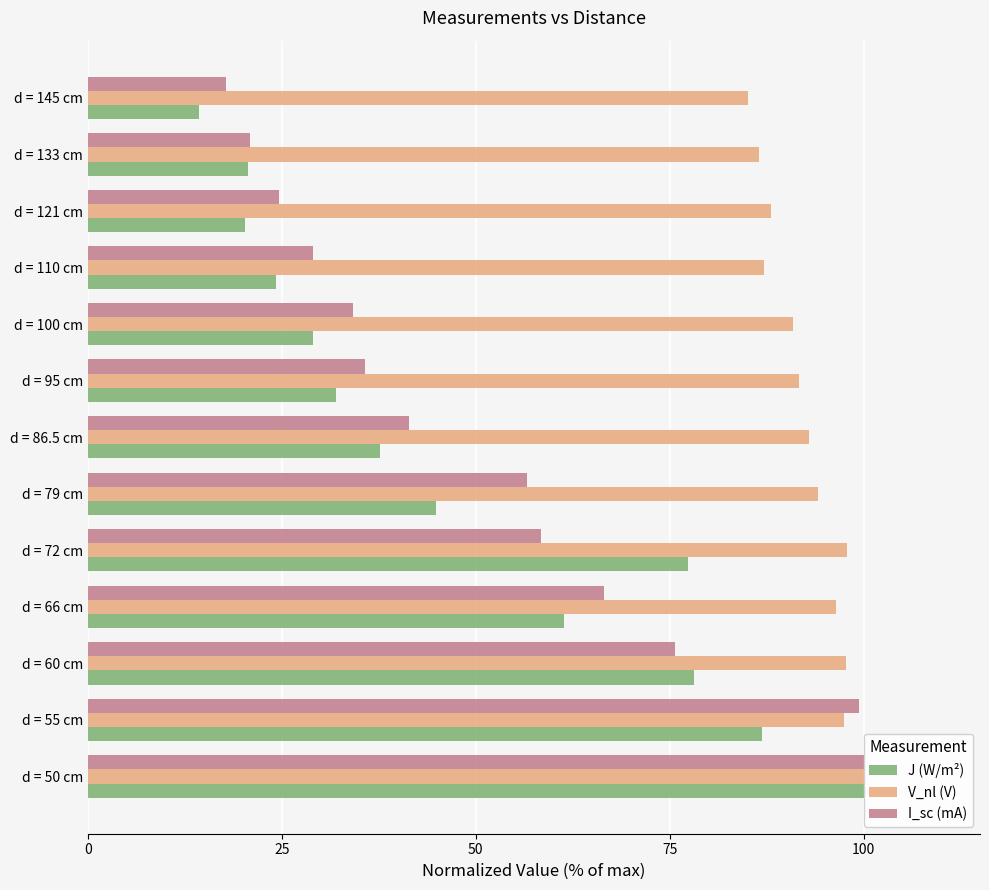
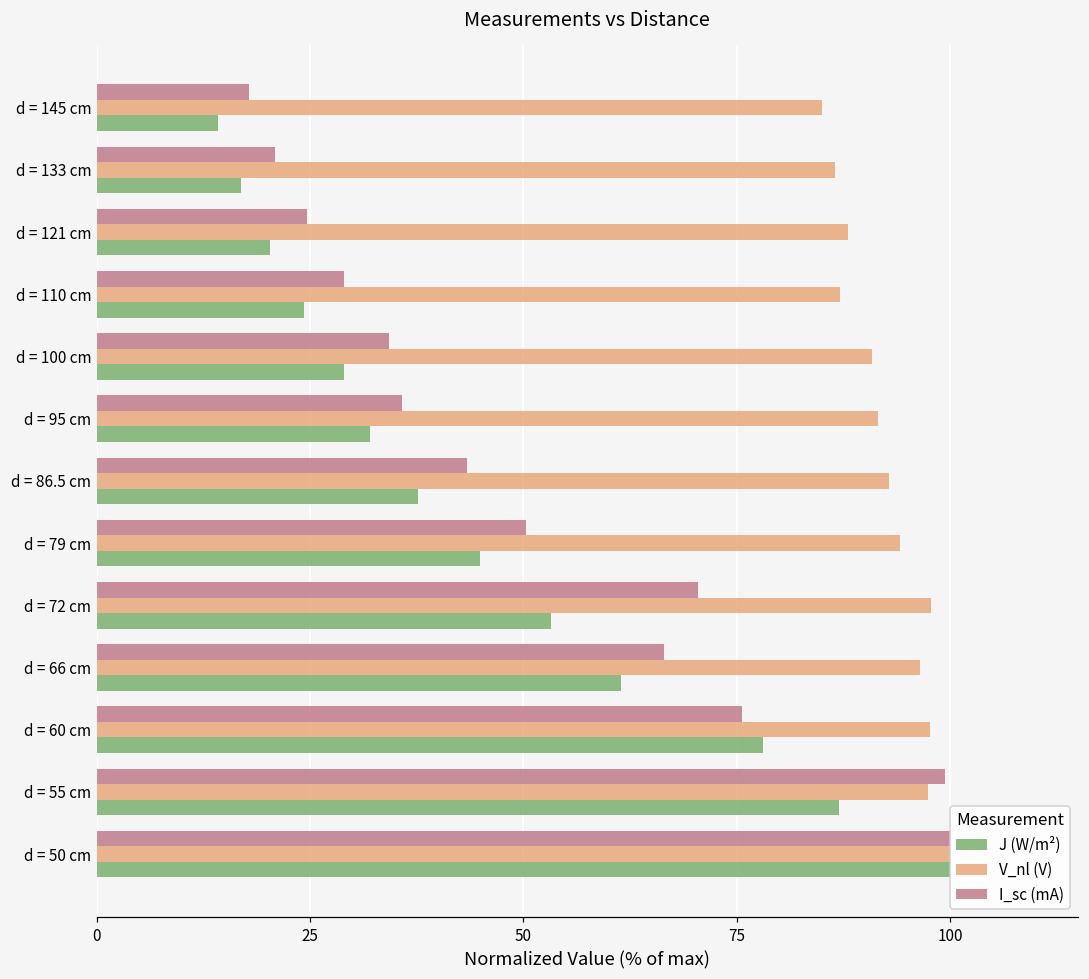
  {
    "J (W/m²)": {
      "d = 145 cm": 14,
-     "d = 133 cm": 21,
+     "d = 133 cm": 17,
      "d = 121 cm": 20,
      "d = 110 cm": 24,
      "d = 100 cm": 29,
      "d = 95 cm": 32,
      "d = 86.5 cm": 38,
      "d = 79 cm": 45,
-     "d = 72 cm": 77,
+     "d = 72 cm": 53,
      "d = 66 cm": 61,
      "d = 60 cm": 78,
      "d = 55 cm": 87,
      "d = 50 cm": 100
    },
    "V_nl (V)": {
      "d = 145 cm": 85,
      "d = 133 cm": 86,
      "d = 121 cm": 88,
      "d = 110 cm": 87,
      "d = 100 cm": 91,
      "d = 95 cm": 92,
      "d = 86.5 cm": 93,
      "d = 79 cm": 94,
      "d = 72 cm": 98,
      "d = 66 cm": 96,
      "d = 60 cm": 98,
      "d = 55 cm": 97,
      "d = 50 cm": 100
    },
    "I_sc (mA)": {
      "d = 145 cm": 18,
      "d = 133 cm": 21,
      "d = 121 cm": 25,
      "d = 110 cm": 29,
      "d = 100 cm": 34,
      "d = 95 cm": 36,
-     "d = 86.5 cm": 41,
-     "d = 79 cm": 57,
-     "d = 72 cm": 58,
+     "d = 86.5 cm": 43,
+     "d = 79 cm": 50,
+     "d = 72 cm": 70,
      "d = 66 cm": 67,
      "d = 60 cm": 76,
      "d = 55 cm": 99,
      "d = 50 cm": 100
    }
  }
